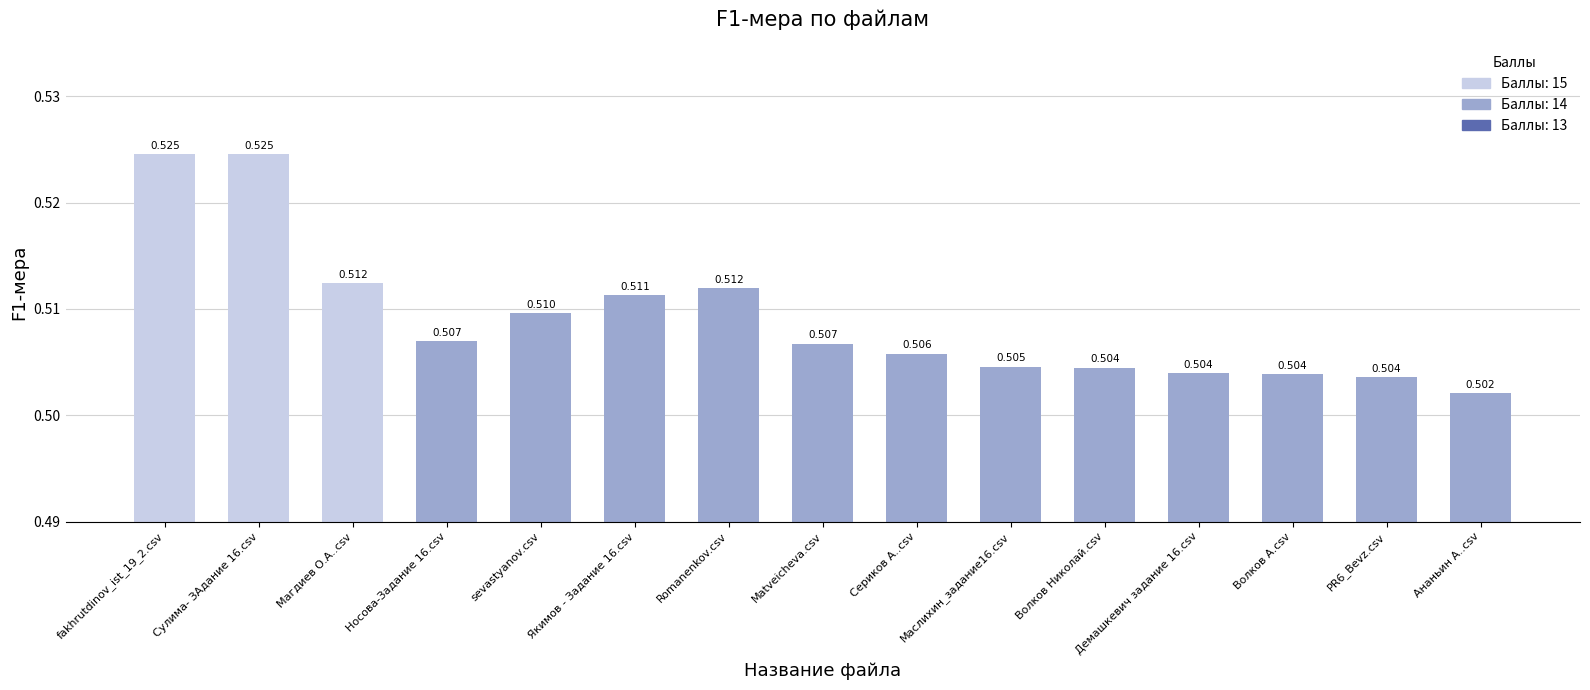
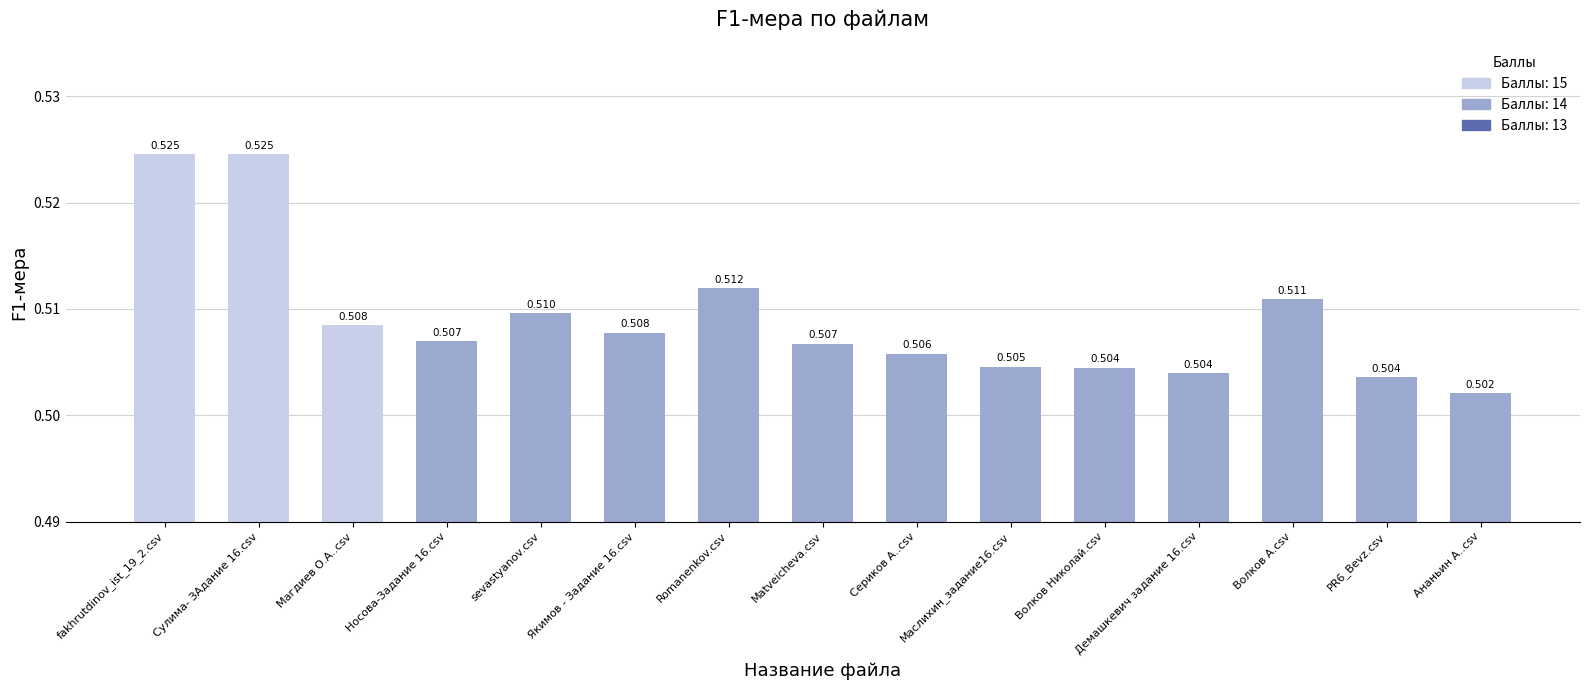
  {
    "fakhrutdinov_ist_19_2.csv": 0.525,
    "Сулима- ЗАдание 16.csv": 0.525,
-   "Магдиев О.А..csv": 0.512,
+   "Магдиев О.А..csv": 0.508,
    "Носова-Задание 16.csv": 0.507,
    "sevastyanov.csv": 0.510,
-   "Якимов - Задание 16.csv": 0.511,
+   "Якимов - Задание 16.csv": 0.508,
    "Romanenkov.csv": 0.512,
    "Matveicheva.csv": 0.507,
    "Сериков А..csv": 0.506,
    "Маслихин_задание16.csv": 0.505,
    "Волков Николай.csv": 0.504,
    "Демашкевич задание 16.csv": 0.504,
-   "Волков А.csv": 0.504,
+   "Волков А.csv": 0.511,
    "PR6_Bevz.csv": 0.504,
    "Ананьин А..csv": 0.502
  }
